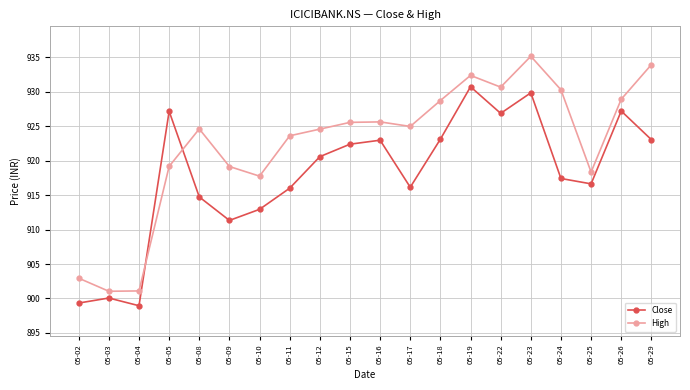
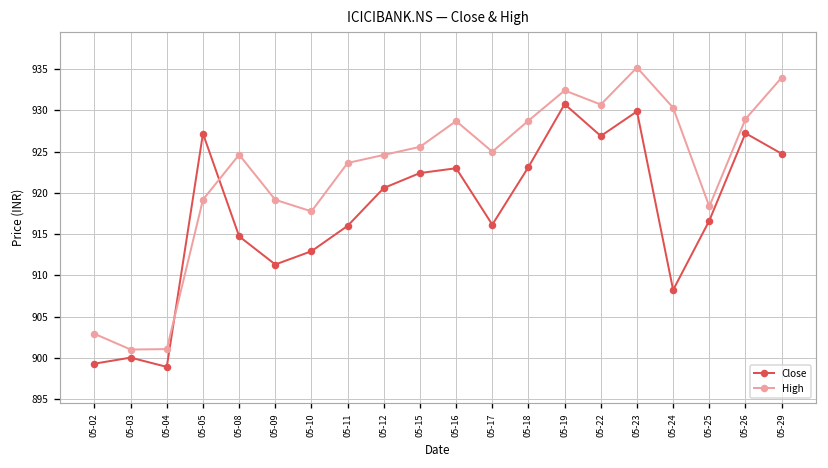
  {
    "Close": {
      "05-02": 899,
      "05-03": 900,
      "05-04": 899,
      "05-05": 927,
      "05-08": 915,
      "05-09": 911,
      "05-10": 913,
      "05-11": 916,
      "05-12": 921,
      "05-15": 922,
      "05-16": 923,
      "05-17": 916,
      "05-18": 923,
      "05-19": 931,
      "05-22": 927,
      "05-23": 930,
-     "05-24": 917,
+     "05-24": 908,
      "05-25": 917,
      "05-26": 927,
-     "05-29": 923
+     "05-29": 925
    },
    "High": {
      "05-02": 903,
      "05-03": 901,
      "05-04": 901,
      "05-05": 919,
      "05-08": 925,
      "05-09": 919,
      "05-10": 918,
      "05-11": 924,
      "05-12": 925,
      "05-15": 926,
-     "05-16": 926,
+     "05-16": 929,
      "05-17": 925,
      "05-18": 929,
      "05-19": 932,
      "05-22": 931,
      "05-23": 935,
      "05-24": 930,
      "05-25": 918,
      "05-26": 929,
      "05-29": 934
    }
  }
